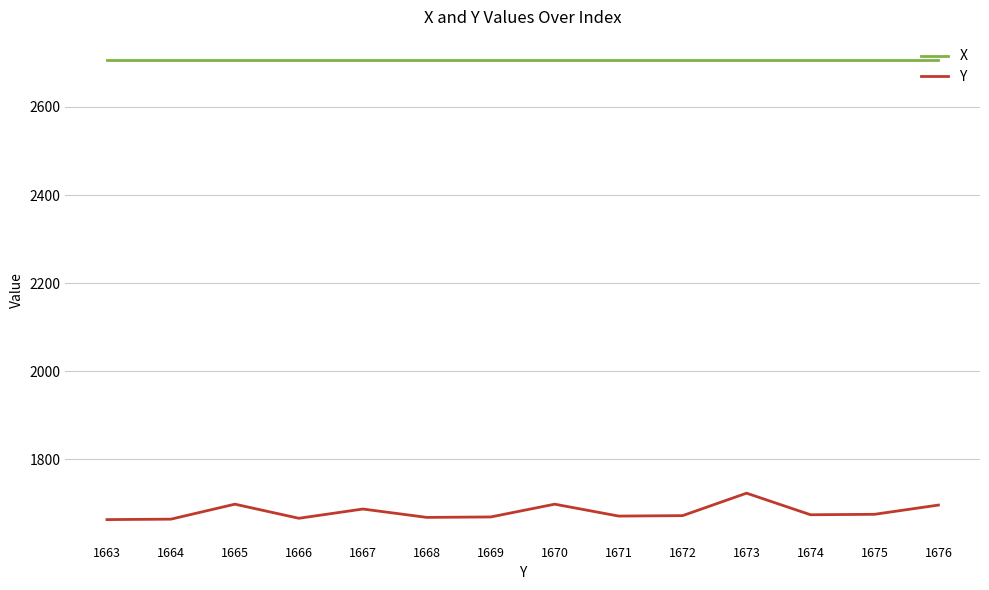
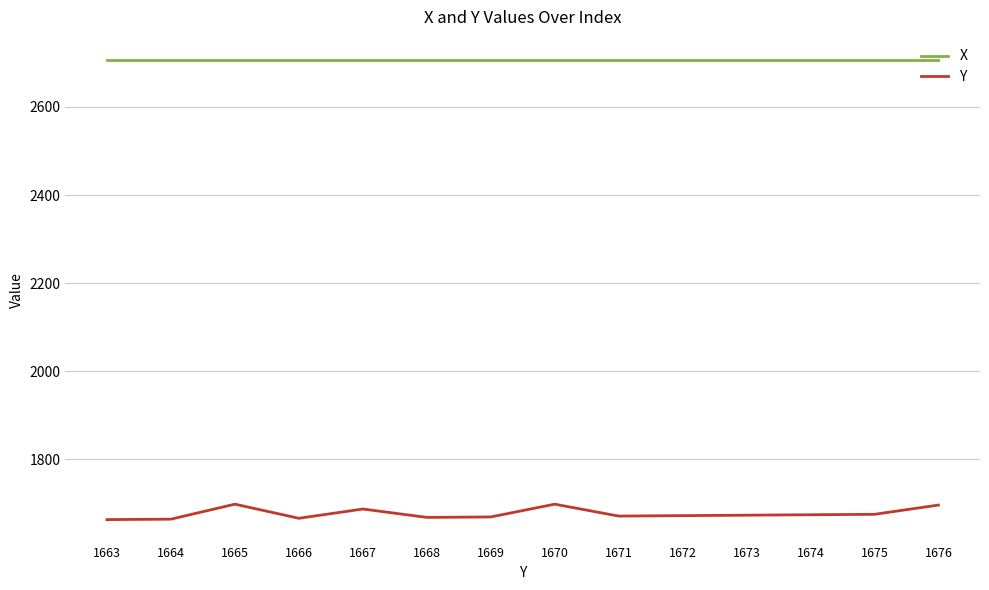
  {
    "X": {
      "1663": 2710,
      "1664": 2710,
      "1665": 2710,
      "1666": 2710,
      "1667": 2710,
      "1668": 2710,
      "1669": 2710,
      "1670": 2710,
      "1671": 2710,
      "1672": 2710,
      "1673": 2710,
      "1674": 2710,
      "1675": 2710,
      "1676": 2710
    },
    "Y": {
      "1663": 1660,
      "1664": 1660,
      "1665": 1700,
      "1666": 1670,
      "1667": 1690,
      "1668": 1670,
      "1669": 1670,
      "1670": 1700,
      "1671": 1670,
      "1672": 1670,
-     "1673": 1720,
+     "1673": 1670,
      "1674": 1670,
      "1675": 1680,
      "1676": 1700
    }
  }
